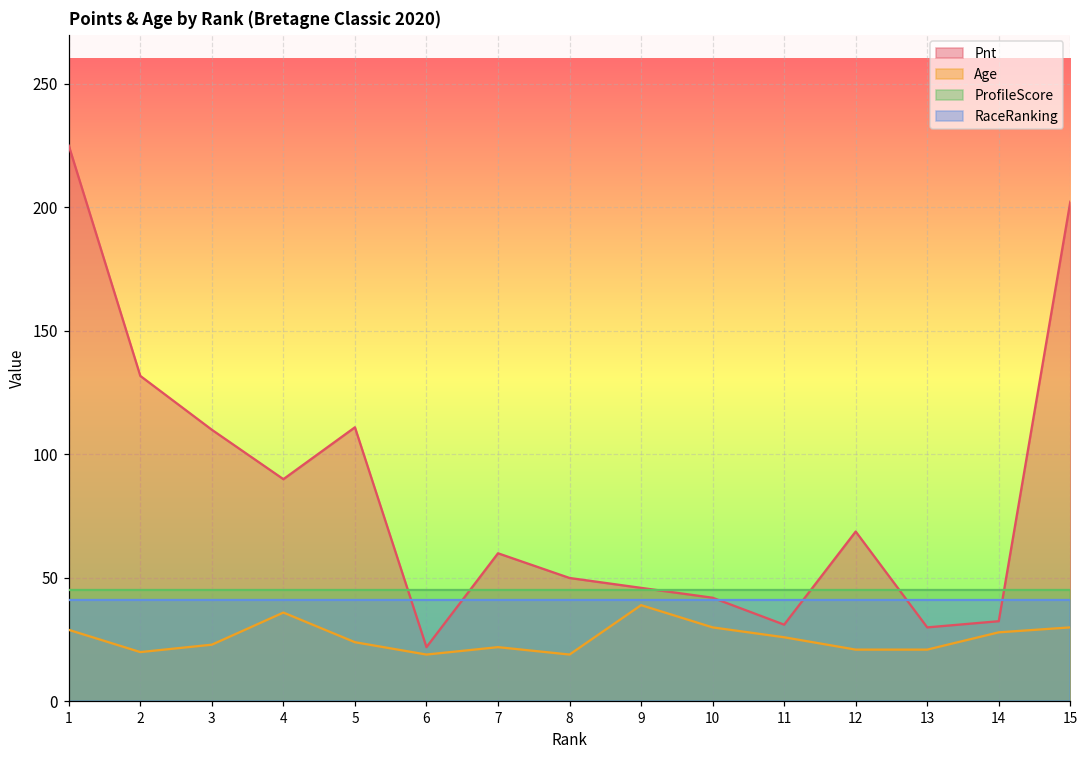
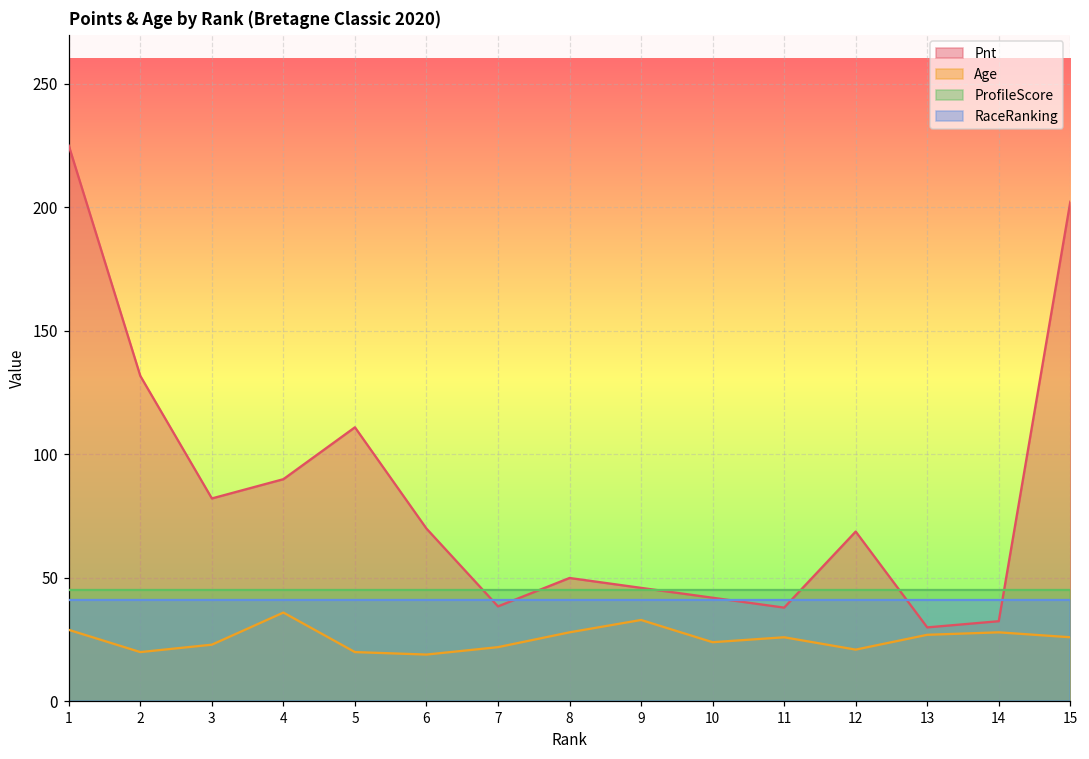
  {
    "Pnt": {
      "1": 225,
      "2": 132,
-     "3": 110,
+     "3": 82,
      "4": 90,
      "5": 111,
-     "6": 22,
-     "7": 60,
+     "6": 70,
+     "7": 39,
      "8": 50,
-     "11": 31,
+     "11": 38,
      "12": 69,
      "13": 30,
      "14": 33,
      "15": 202
    },
    "Age": {
      "1": 29,
      "2": 20,
      "3": 23,
      "4": 36,
-     "5": 24,
+     "5": 20,
      "6": 19,
      "7": 22,
-     "8": 19,
-     "9": 39,
-     "10": 30,
+     "8": 28,
+     "9": 33,
+     "10": 24,
      "11": 26,
      "12": 21,
-     "13": 21,
+     "13": 27,
      "14": 28,
-     "15": 30
+     "15": 26
    },
    "ProfileScore": {
      "1": 45,
      "2": 45,
      "3": 45,
      "4": 45,
      "5": 45,
      "6": 45,
      "7": 45,
      "8": 45,
      "10": 45,
      "11": 45,
      "12": 45,
      "13": 45,
      "14": 45,
      "15": 45
    },
    "RaceRanking": {
      "1": 41,
      "2": 41,
      "3": 41,
      "4": 41,
      "5": 41,
      "6": 41,
      "7": 41,
      "8": 41,
      "9": 41,
      "11": 41,
      "12": 41,
      "13": 41,
      "14": 41,
      "15": 41
    }
  }
